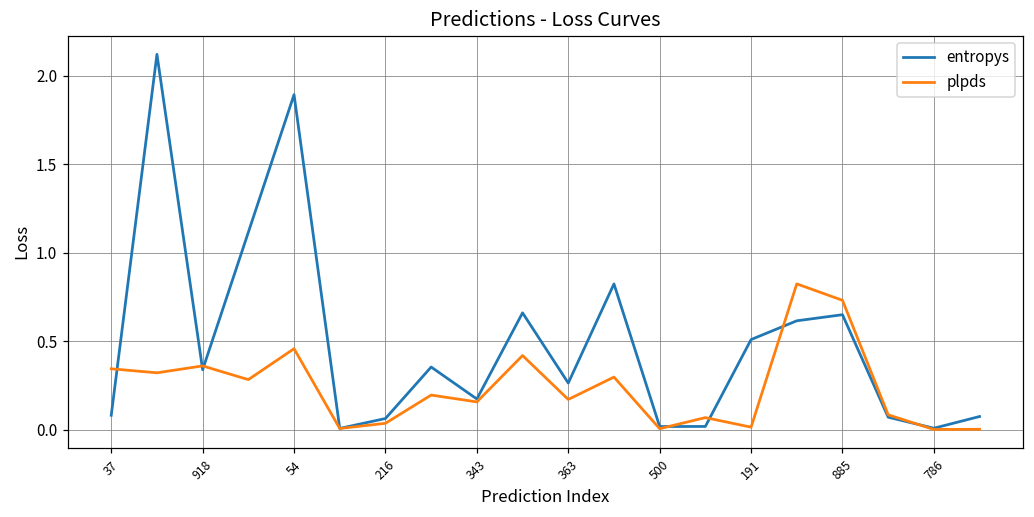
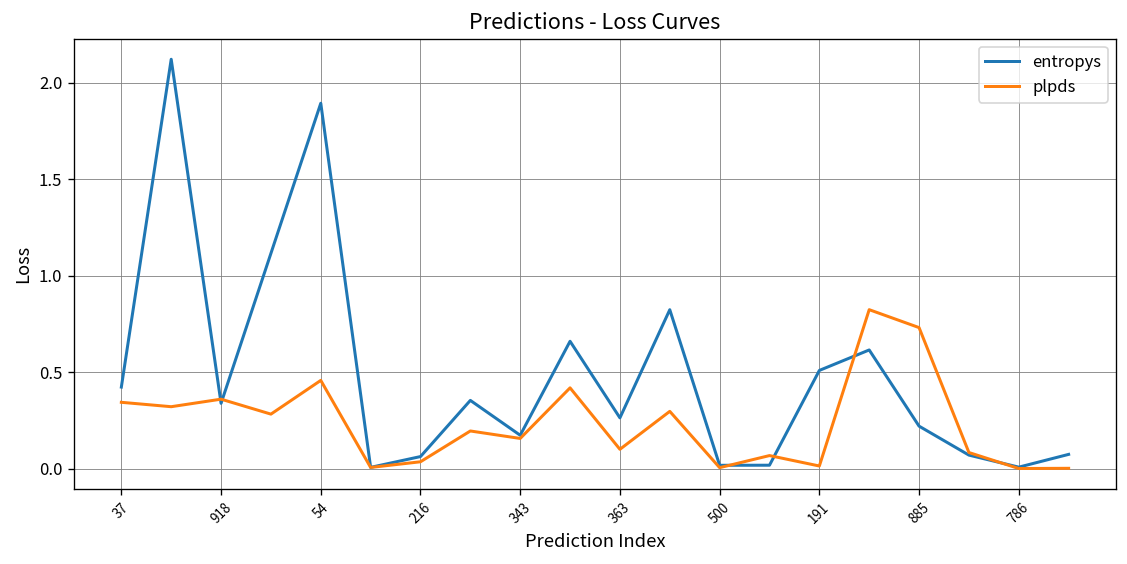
  {
    "entropys": {
-     "37": 0.08,
+     "37": 0.42,
      "918": 0.34,
      "54": 1.89,
      "216": 0.06,
      "343": 0.17,
      "363": 0.26,
      "191": 0.51,
-     "885": 0.65
+     "885": 0.22
    },
    "plpds": {
      "37": 0.34,
      "918": 0.36,
      "54": 0.46,
      "216": 0.04,
      "343": 0.16,
-     "363": 0.17,
+     "363": 0.10,
      "191": 0.01,
      "885": 0.73
    }
  }
